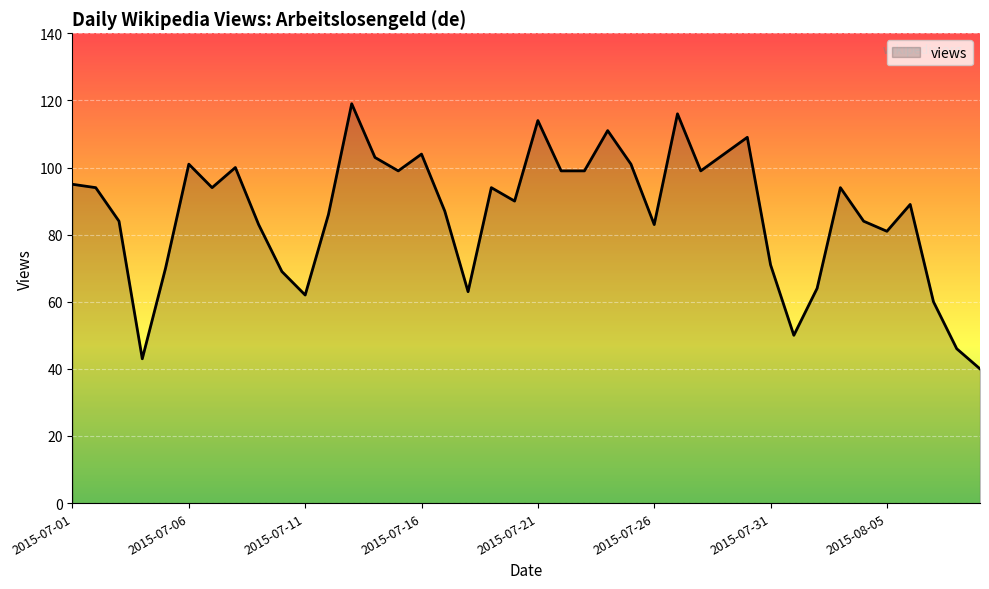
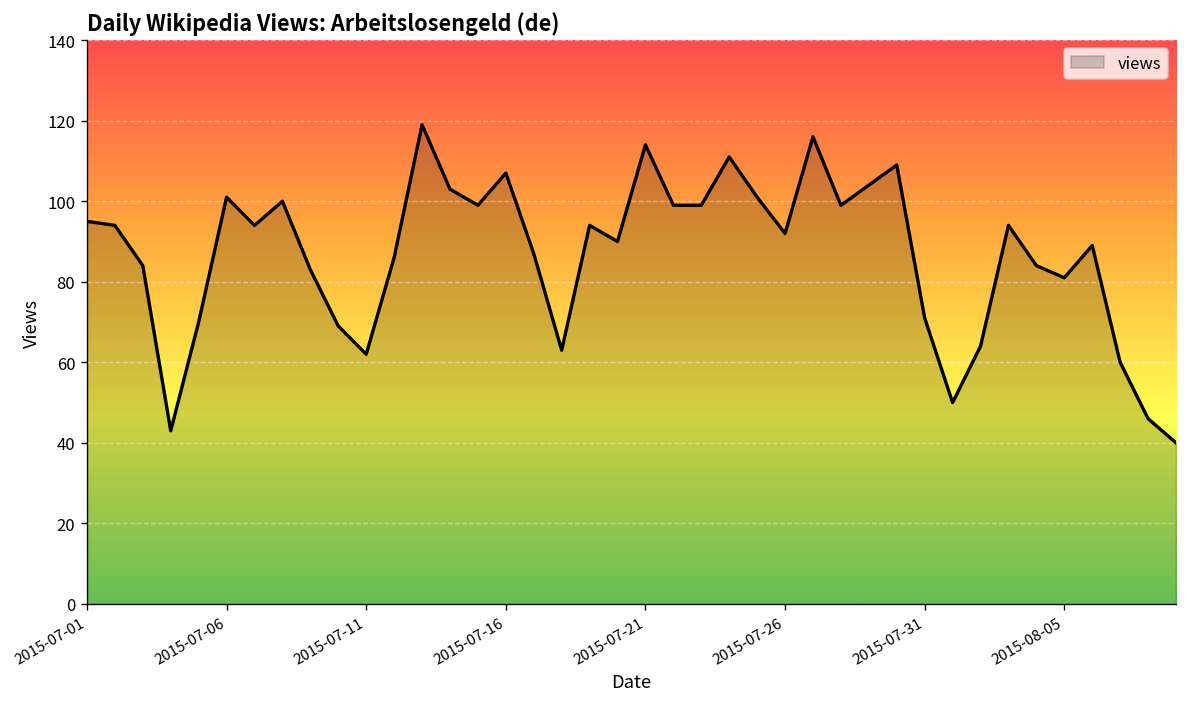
  {
    "2015-07-01": 95,
    "2015-07-06": 101,
    "2015-07-11": 62,
-   "2015-07-16": 104,
+   "2015-07-16": 107,
    "2015-07-21": 114,
-   "2015-07-26": 83,
+   "2015-07-26": 92,
    "2015-07-31": 71,
    "2015-08-05": 81
  }
